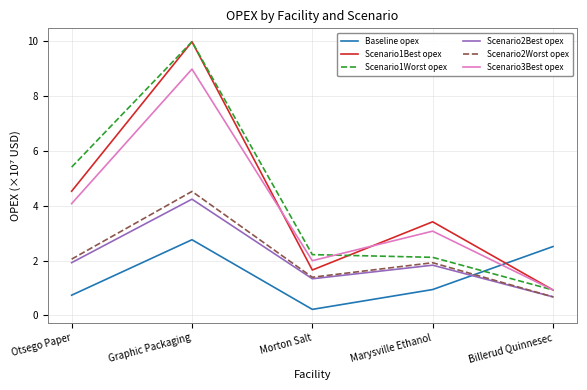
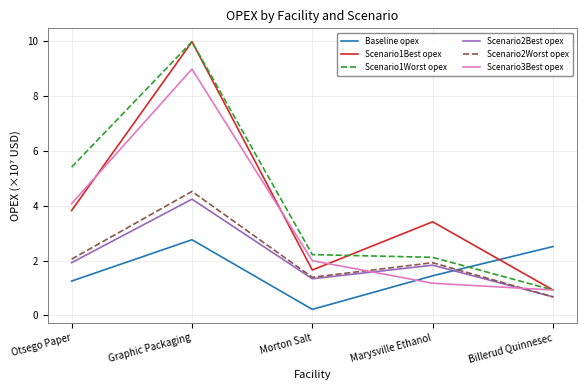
  {
    "Baseline opex": {
-     "Otsego Paper": 0.7,
+     "Otsego Paper": 1.3,
      "Graphic Packaging": 2.8,
      "Morton Salt": 0.2,
-     "Marysville Ethanol": 0.9,
+     "Marysville Ethanol": 1.4,
      "Billerud Quinnesec": 2.5
    },
    "Scenario1Best opex": {
-     "Otsego Paper": 4.5,
+     "Otsego Paper": 3.8,
      "Morton Salt": 1.7,
      "Marysville Ethanol": 3.4
    },
    "Scenario1Worst opex": {
      "Otsego Paper": 5.4,
      "Morton Salt": 2.2,
      "Marysville Ethanol": 2.1
    },
    "Scenario2Best opex": {
      "Otsego Paper": 1.9,
      "Graphic Packaging": 4.2
    },
    "Scenario2Worst opex": {
      "Otsego Paper": 2.1,
      "Graphic Packaging": 4.5
    },
    "Scenario3Best opex": {
      "Otsego Paper": 4.1,
      "Graphic Packaging": 9.0,
      "Morton Salt": 2.0,
-     "Marysville Ethanol": 3.1
+     "Marysville Ethanol": 1.2
    }
  }
